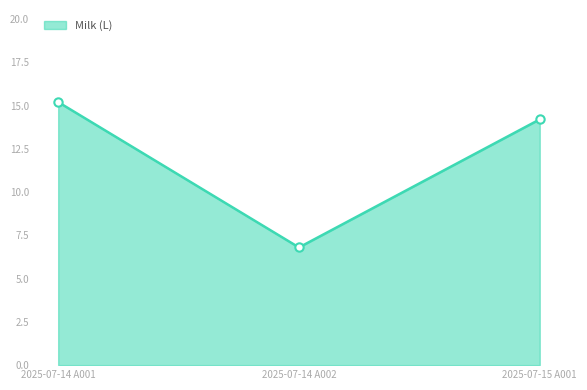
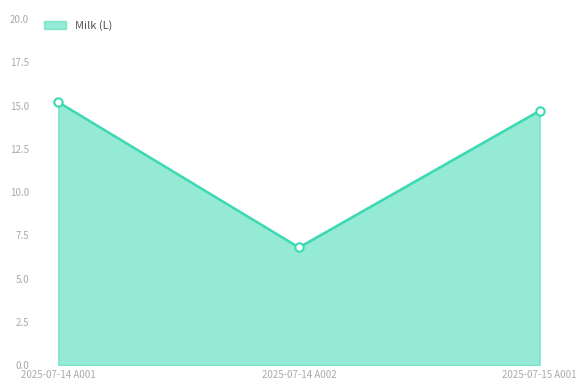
  {
    "2025-07-14 A001": 15.2,
    "2025-07-14 A002": 6.8,
-   "2025-07-15 A001": 14.2
+   "2025-07-15 A001": 14.7
  }
